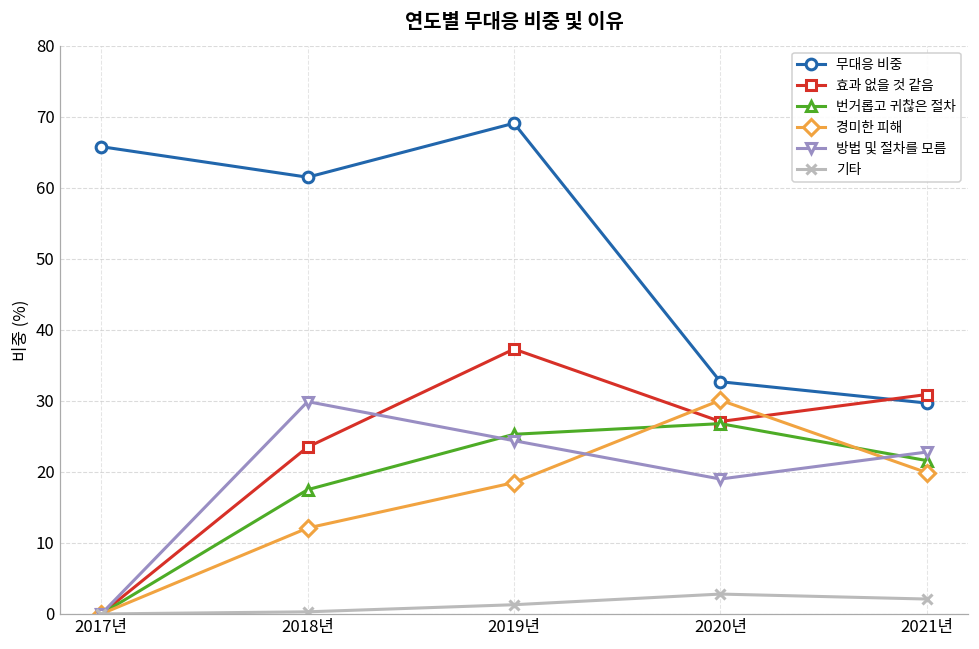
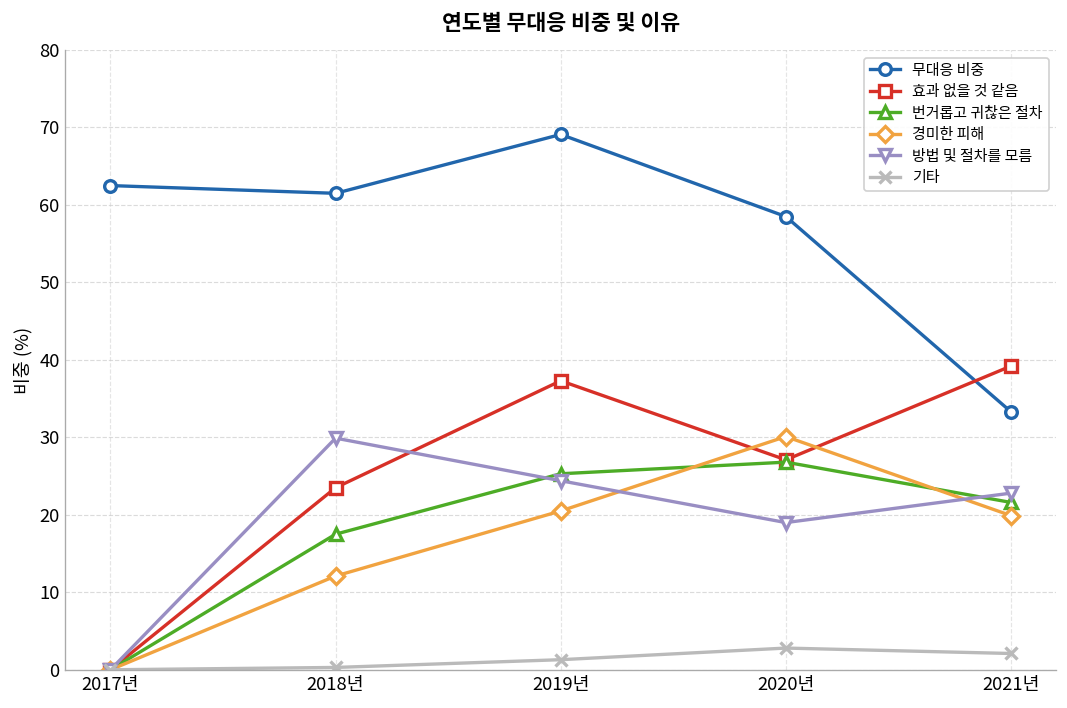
  {
    "무대응 비중": {
-     "2017년": 66,
+     "2017년": 63,
      "2018년": 62,
      "2019년": 69,
-     "2020년": 33,
-     "2021년": 30
+     "2020년": 59,
+     "2021년": 33
    },
    "효과 없을 것 같음": {
      "2018년": 24,
      "2019년": 37,
-     "2021년": 31
+     "2021년": 39
    },
    "번거롭고 귀찮은 절차": {
      "2018년": 18,
      "2019년": 25,
      "2021년": 22
    },
    "경미한 피해": {
      "2018년": 12,
-     "2019년": 19,
+     "2019년": 21,
      "2020년": 30,
      "2021년": 20
    }
  }
